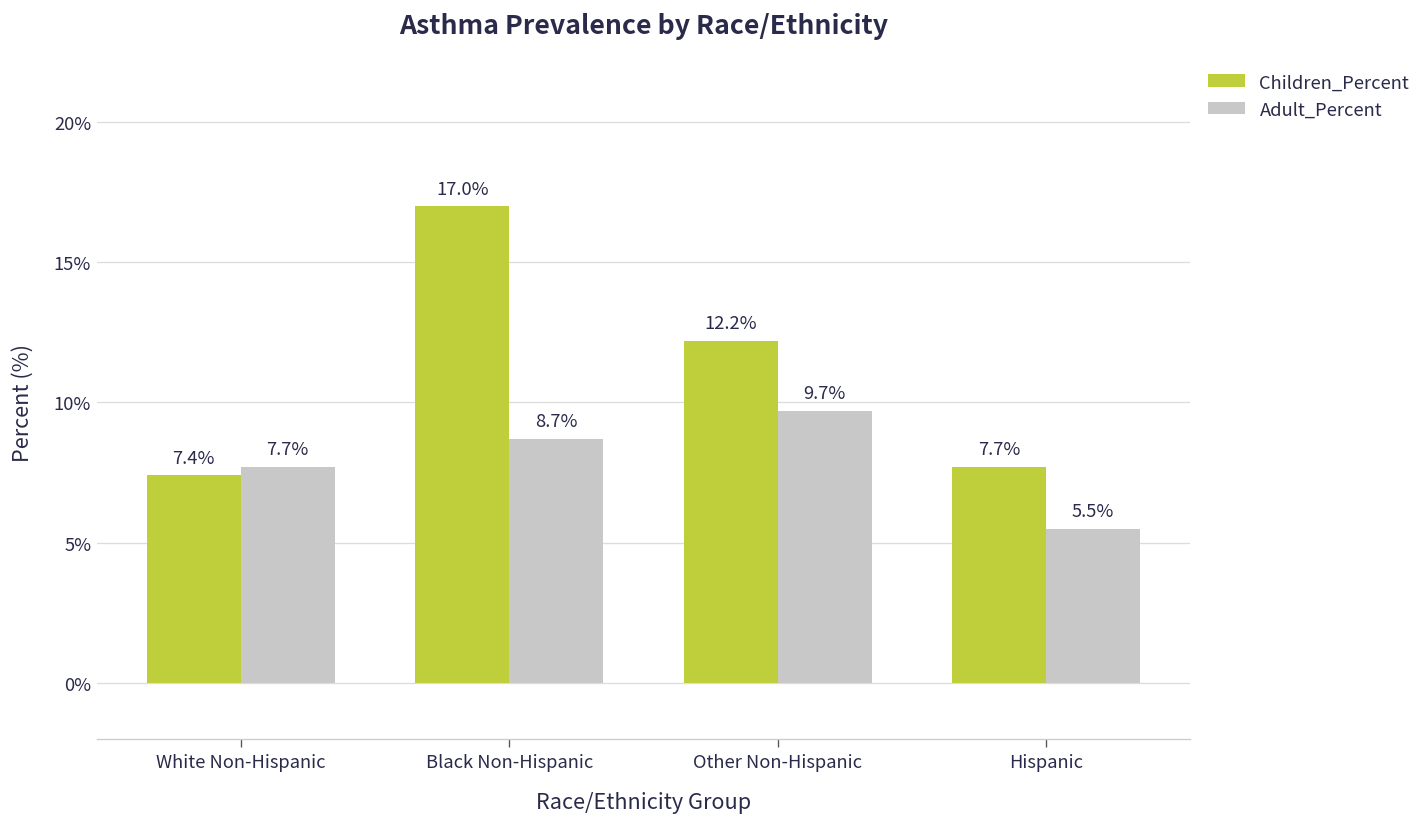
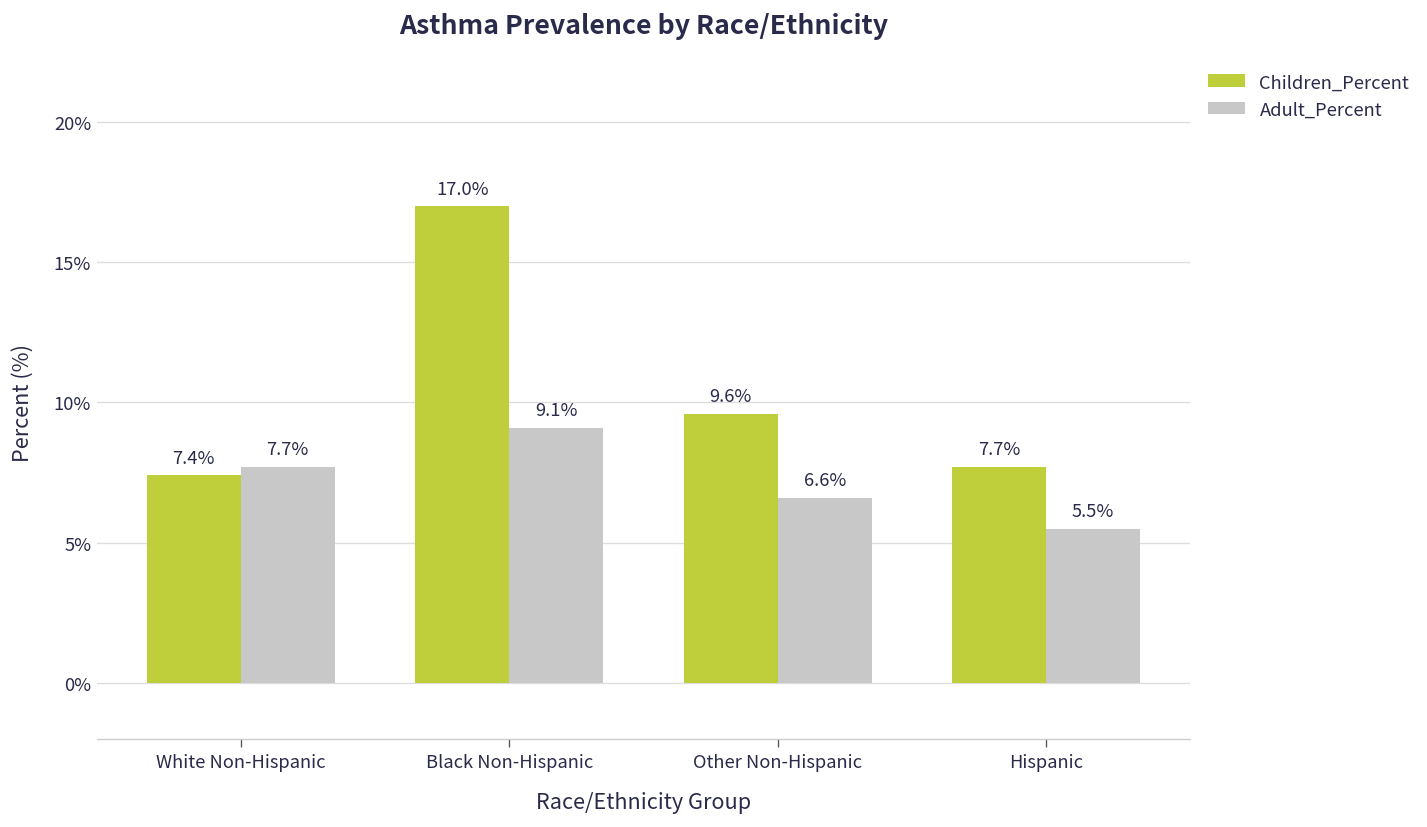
  {
    "Children_Percent": {
      "White Non-Hispanic": "7.4%",
      "Black Non-Hispanic": "17.0%",
-     "Other Non-Hispanic": "12.2%",
+     "Other Non-Hispanic": "9.6%",
      "Hispanic": "7.7%"
    },
    "Adult_Percent": {
      "White Non-Hispanic": "7.7%",
-     "Black Non-Hispanic": "8.7%",
-     "Other Non-Hispanic": "9.7%",
+     "Black Non-Hispanic": "9.1%",
+     "Other Non-Hispanic": "6.6%",
      "Hispanic": "5.5%"
    }
  }
